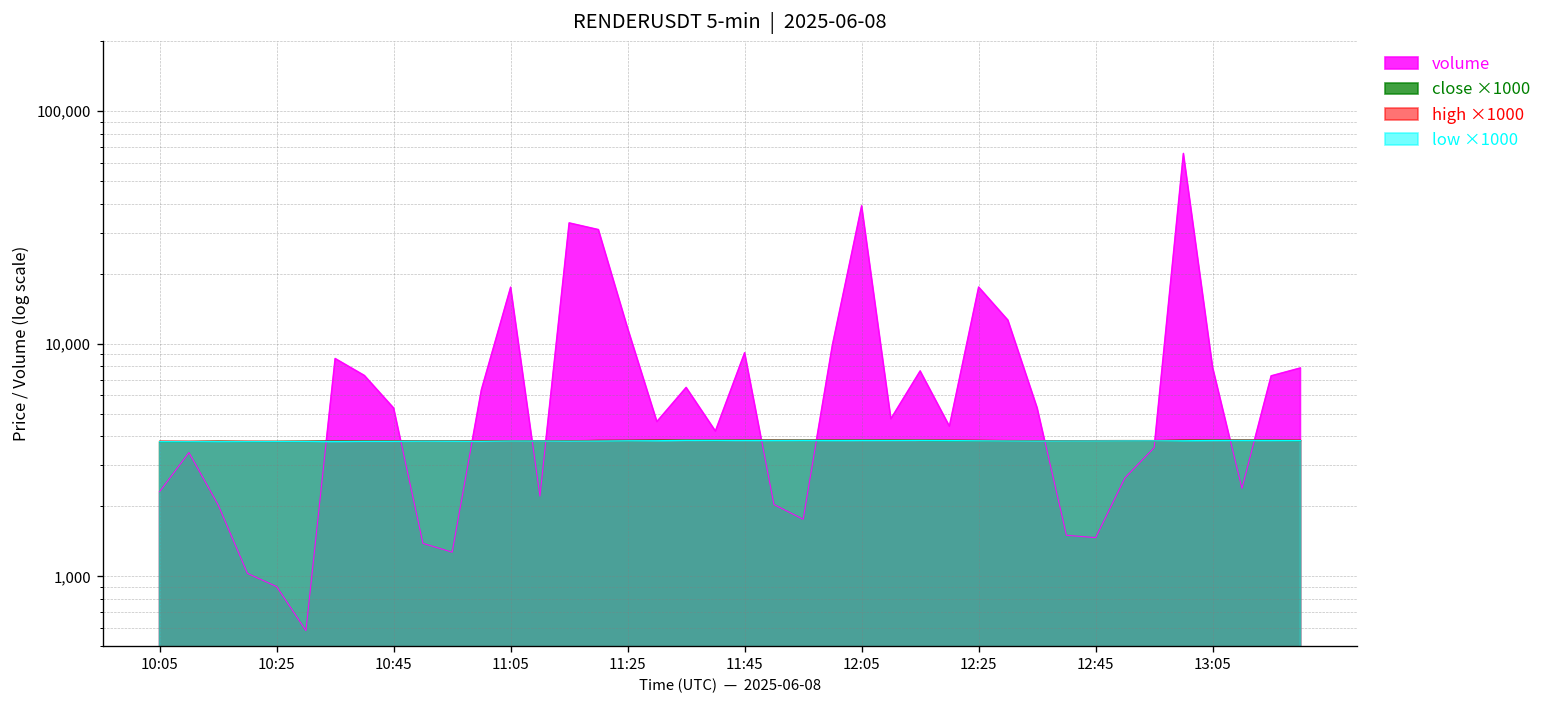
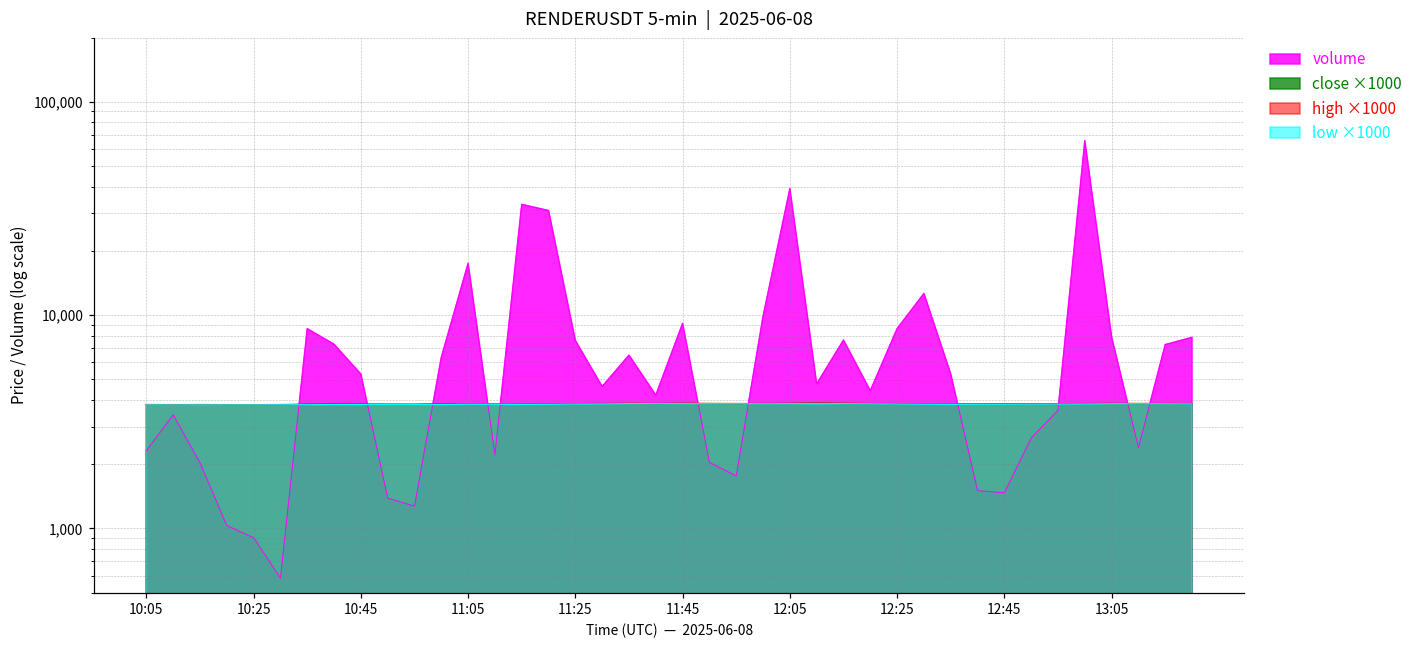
  {
    "volume": {
      "10:05": "2,300",
      "10:25": "900",
      "10:45": "5,300",
      "11:05": "17,000",
-     "11:25": "12,000",
+     "11:25": "7,600",
      "11:45": "9,000",
      "12:05": "39,000",
-     "12:25": "18,000",
+     "12:25": "9,000",
      "12:45": "1,500",
      "13:05": "7,900"
    }
  }
